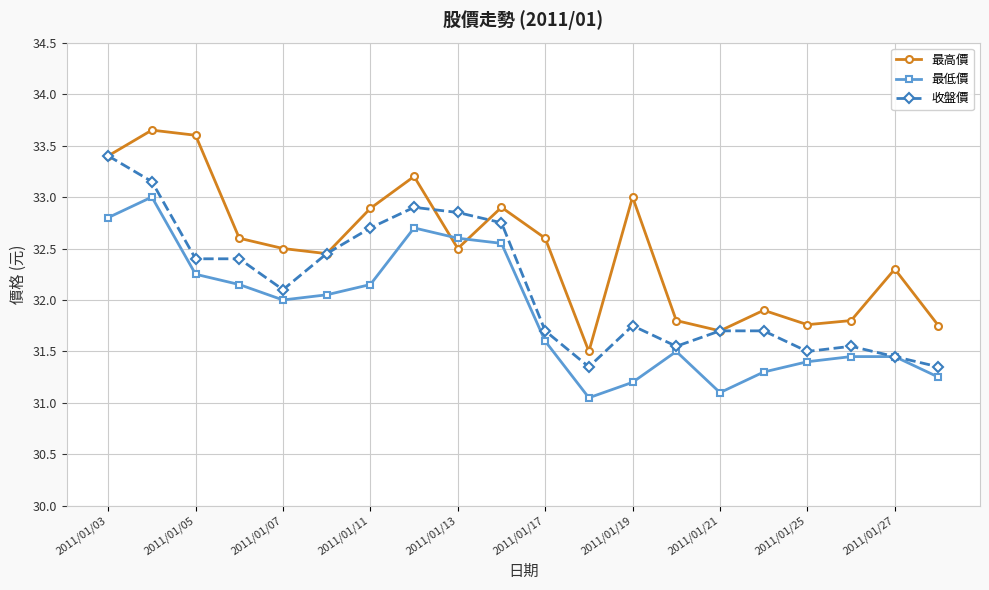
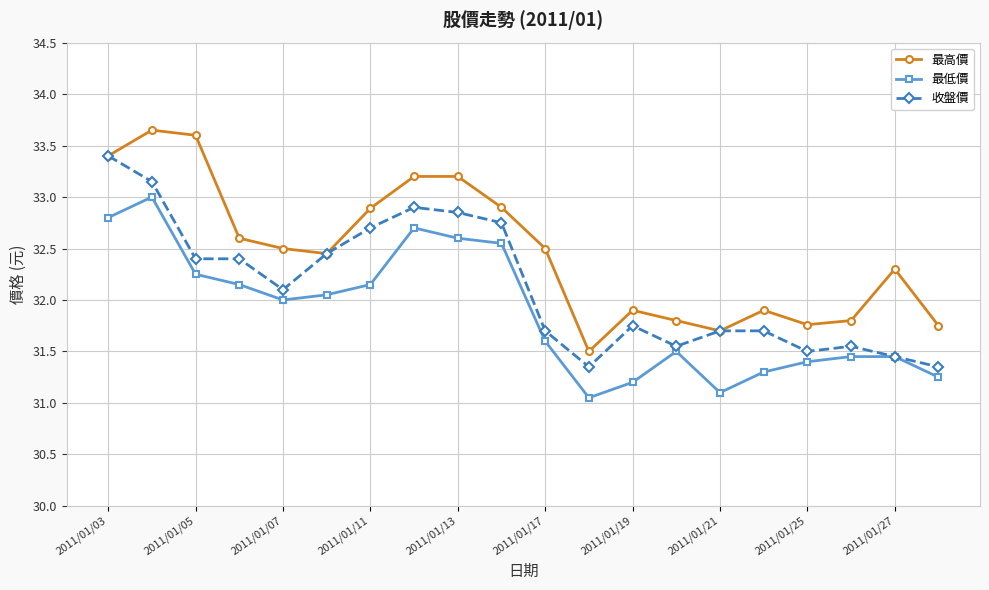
  {
    "最高價": {
      "2011/01/05": 33.6,
      "2011/01/07": 32.5,
      "2011/01/11": 32.9,
-     "2011/01/13": 32.5,
-     "2011/01/17": 32.6,
-     "2011/01/19": 33.0,
+     "2011/01/13": 33.2,
+     "2011/01/17": 32.5,
+     "2011/01/19": 31.9,
      "2011/01/25": 31.76,
      "2011/01/27": 32.3
    }
  }
